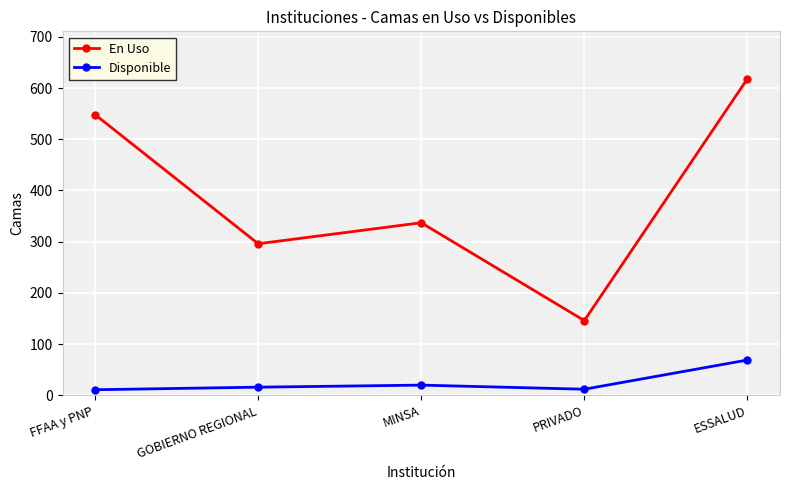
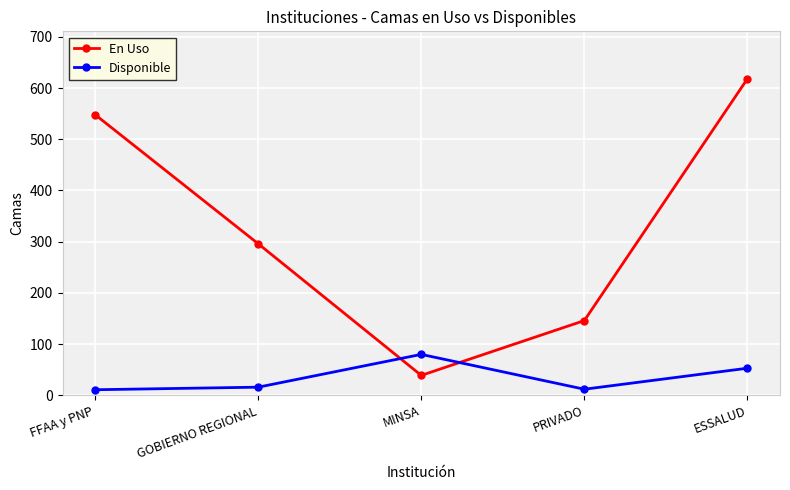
  {
    "En Uso": {
      "FFAA y PNP": 550,
      "GOBIERNO REGIONAL": 300,
-     "MINSA": 340,
+     "MINSA": 40,
      "PRIVADO": 150,
      "ESSALUD": 620
    },
    "Disponible": {
      "FFAA y PNP": 10,
      "GOBIERNO REGIONAL": 20,
-     "MINSA": 20,
+     "MINSA": 80,
      "PRIVADO": 10,
-     "ESSALUD": 70
+     "ESSALUD": 50
    }
  }
